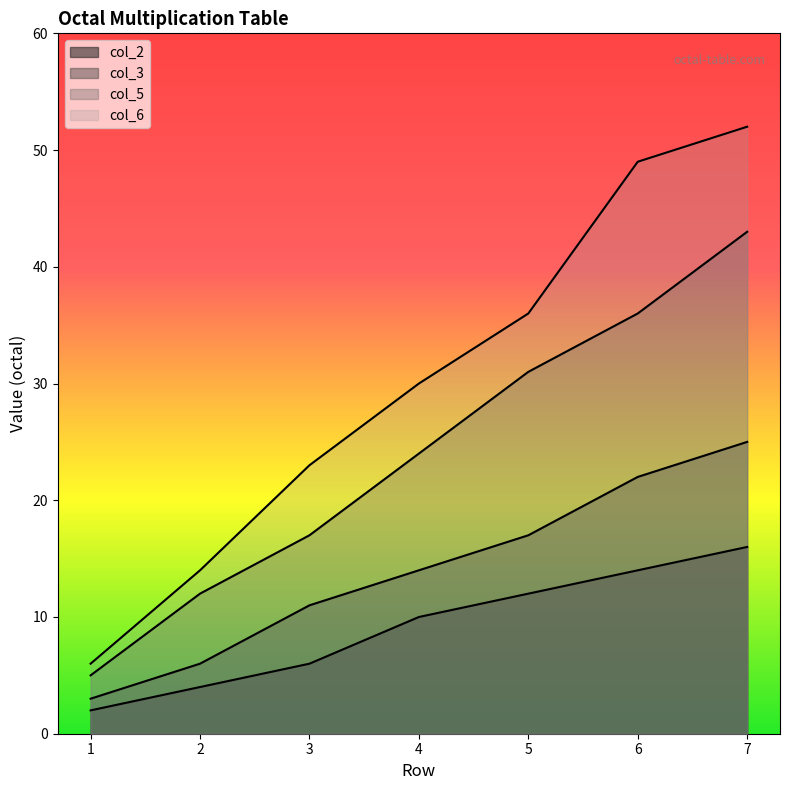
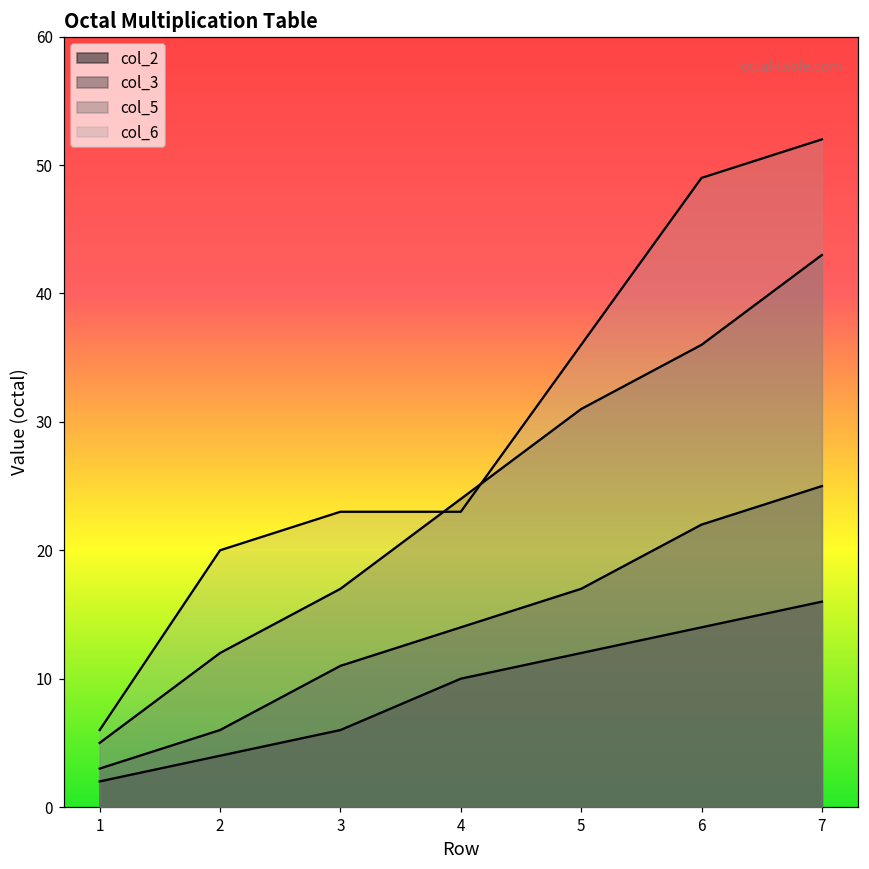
  {
    "col_6": {
      "1": 6,
-     "2": 14,
+     "2": 20,
      "3": 23,
-     "4": 30,
+     "4": 23,
      "5": 36,
      "6": 49,
      "7": 52
    }
  }
